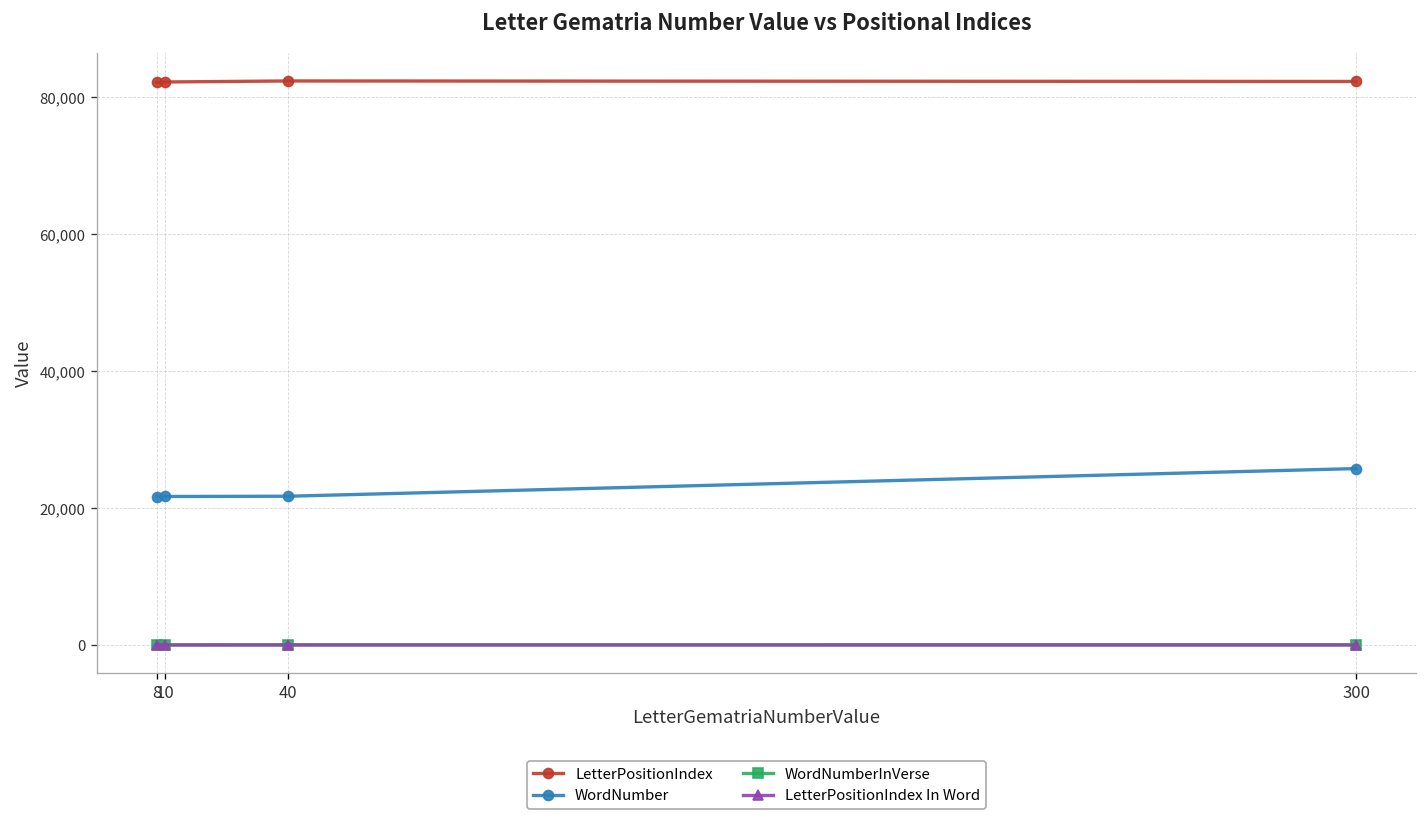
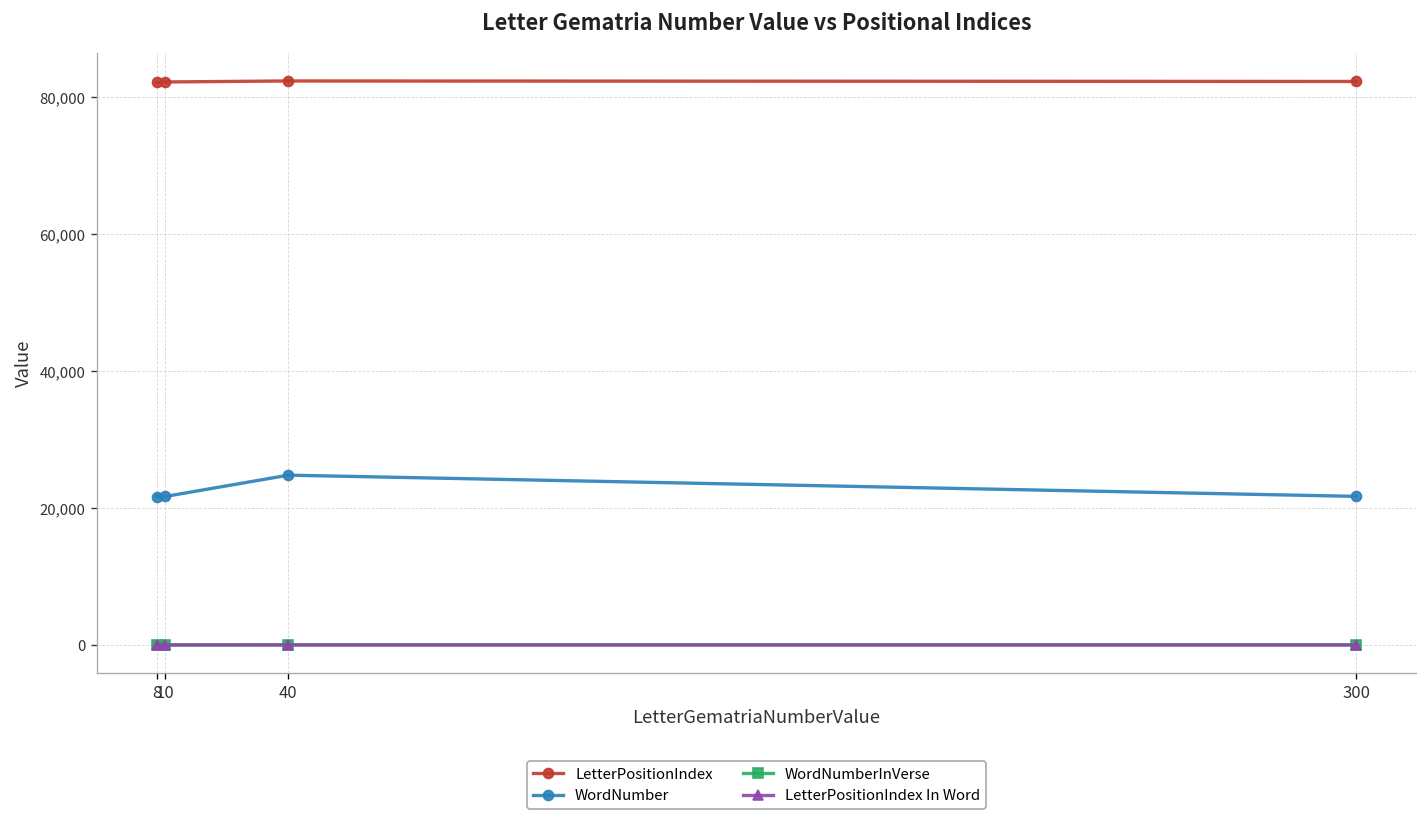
  {
    "LetterPositionIndex": {
      "40": "82,000",
      "300": "82,000"
    },
    "WordNumber": {
-     "40": "22,000",
-     "300": "26,000"
+     "40": "25,000",
+     "300": "22,000"
    },
    "LetterPositionIndex In Word": {
      "40": "0",
      "300": "0"
    }
  }
